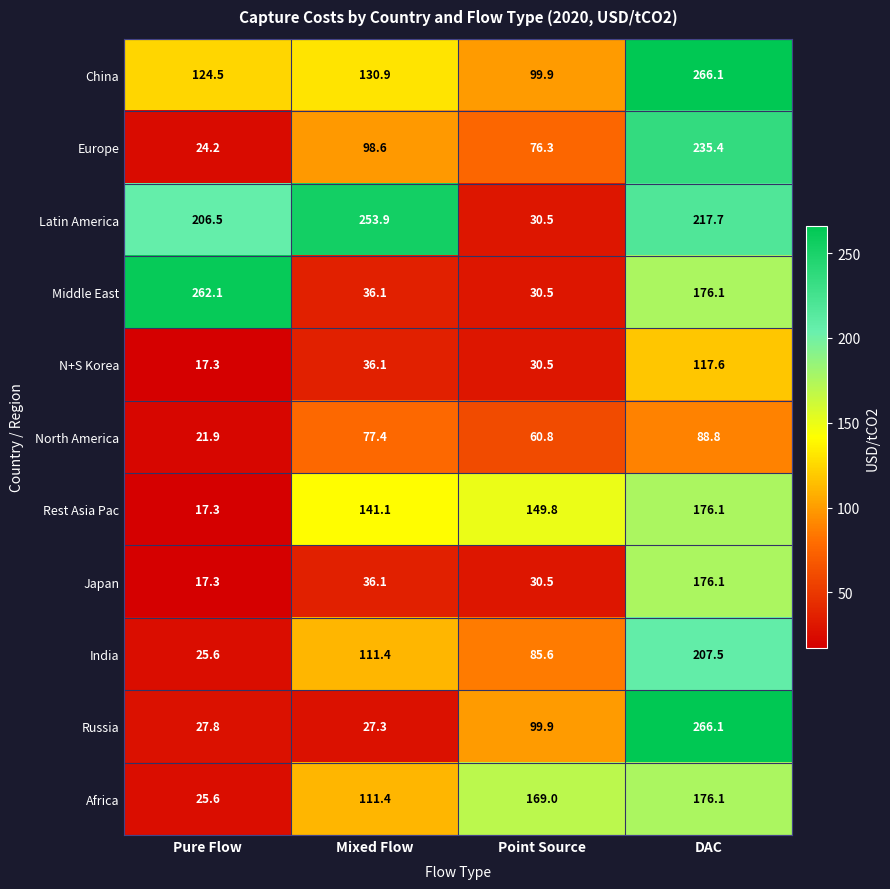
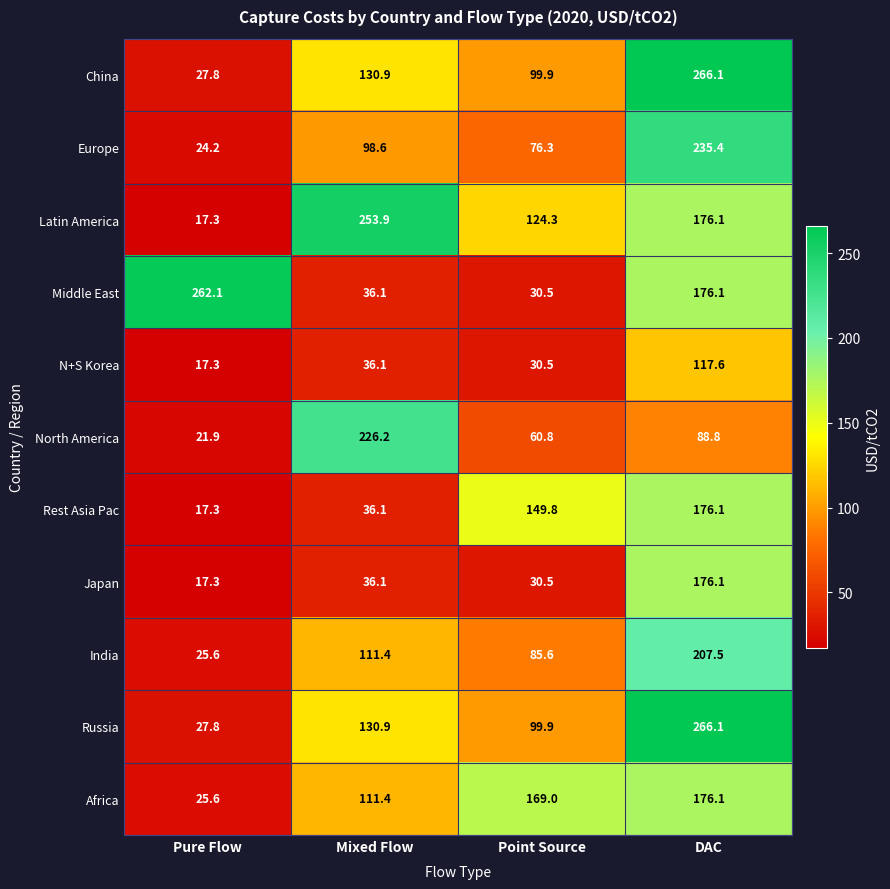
  {
    "China": {
-     "Pure Flow": 124.5,
+     "Pure Flow": 27.8,
      "Mixed Flow": 130.9,
      "Point Source": 99.9,
      "DAC": 266.1
    },
    "Europe": {
      "Pure Flow": 24.2,
      "Mixed Flow": 98.6,
      "Point Source": 76.3,
      "DAC": 235.4
    },
    "Latin America": {
-     "Pure Flow": 206.5,
+     "Pure Flow": 17.3,
      "Mixed Flow": 253.9,
-     "Point Source": 30.5,
-     "DAC": 217.7
+     "Point Source": 124.3,
+     "DAC": 176.1
    },
    "Middle East": {
      "Pure Flow": 262.1,
      "Mixed Flow": 36.1,
      "Point Source": 30.5,
      "DAC": 176.1
    },
    "N+S Korea": {
      "Pure Flow": 17.3,
      "Mixed Flow": 36.1,
      "Point Source": 30.5,
      "DAC": 117.6
    },
    "North America": {
      "Pure Flow": 21.9,
-     "Mixed Flow": 77.4,
+     "Mixed Flow": 226.2,
      "Point Source": 60.8,
      "DAC": 88.8
    },
    "Rest Asia Pac": {
      "Pure Flow": 17.3,
-     "Mixed Flow": 141.1,
+     "Mixed Flow": 36.1,
      "Point Source": 149.8,
      "DAC": 176.1
    },
    "Japan": {
      "Pure Flow": 17.3,
      "Mixed Flow": 36.1,
      "Point Source": 30.5,
      "DAC": 176.1
    },
    "India": {
      "Pure Flow": 25.6,
      "Mixed Flow": 111.4,
      "Point Source": 85.6,
      "DAC": 207.5
    },
    "Russia": {
      "Pure Flow": 27.8,
-     "Mixed Flow": 27.3,
+     "Mixed Flow": 130.9,
      "Point Source": 99.9,
      "DAC": 266.1
    },
    "Africa": {
      "Pure Flow": 25.6,
      "Mixed Flow": 111.4,
      "Point Source": 169.0,
      "DAC": 176.1
    }
  }
